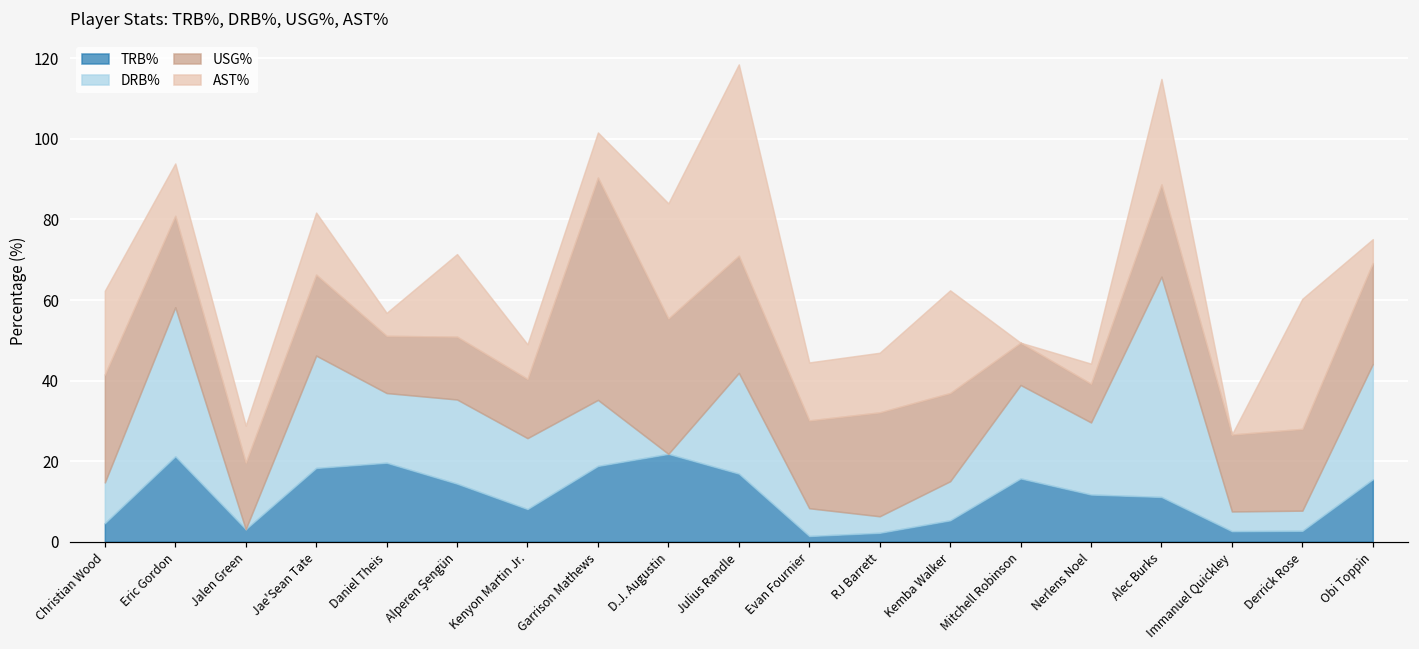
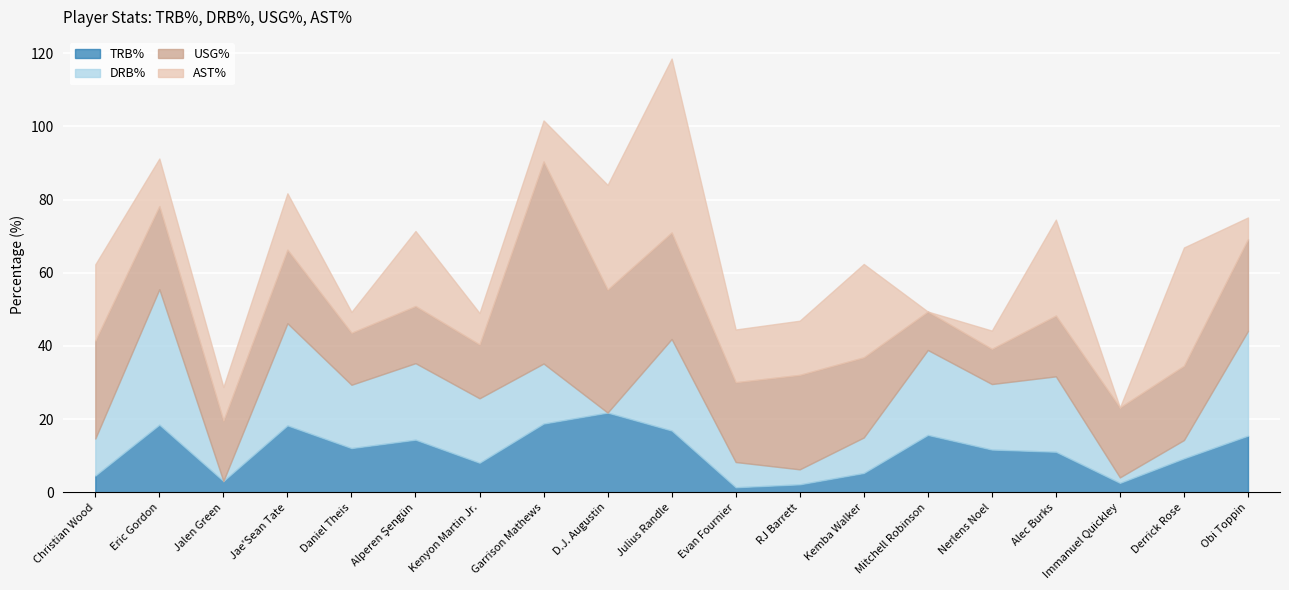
  {
    "TRB%": {
      "Christian Wood": 5,
-     "Eric Gordon": 21,
+     "Eric Gordon": 19,
      "Jae'Sean Tate": 18,
-     "Daniel Theis": 20,
+     "Daniel Theis": 12,
      "Alperen Şengün": 14,
      "Kenyon Martin Jr.": 8,
      "Garrison Mathews": 19,
      "Julius Randle": 17,
      "Evan Fournier": 1,
      "RJ Barrett": 2,
      "Kemba Walker": 5,
      "Mitchell Robinson": 16,
      "Nerlens Noel": 12,
      "Alec Burks": 11,
      "Immanuel Quickley": 3,
-     "Derrick Rose": 3,
+     "Derrick Rose": 9,
      "Obi Toppin": 16
    },
    "DRB%": {
      "Christian Wood": 10,
      "Eric Gordon": 37,
      "Jae'Sean Tate": 28,
      "Daniel Theis": 17,
      "Alperen Şengün": 21,
      "Kenyon Martin Jr.": 18,
      "Garrison Mathews": 16,
      "Julius Randle": 25,
      "Evan Fournier": 7,
      "RJ Barrett": 4,
      "Kemba Walker": 10,
      "Mitchell Robinson": 23,
      "Nerlens Noel": 18,
-     "Alec Burks": 55,
-     "Immanuel Quickley": 5,
+     "Alec Burks": 21,
+     "Immanuel Quickley": 1,
      "Derrick Rose": 5,
      "Obi Toppin": 29
    },
    "USG%": {
      "Christian Wood": 27,
      "Eric Gordon": 23,
      "Jalen Green": 17,
      "Jae'Sean Tate": 20,
      "Daniel Theis": 14,
      "Alperen Şengün": 16,
      "Kenyon Martin Jr.": 15,
      "Garrison Mathews": 55,
      "D.J. Augustin": 34,
      "Julius Randle": 29,
      "Evan Fournier": 22,
      "RJ Barrett": 26,
      "Kemba Walker": 22,
      "Nerlens Noel": 10,
-     "Alec Burks": 23,
+     "Alec Burks": 17,
      "Derrick Rose": 20,
      "Obi Toppin": 25
    },
    "AST%": {
      "Christian Wood": 21,
      "Eric Gordon": 13,
      "Jalen Green": 9,
      "Jae'Sean Tate": 15,
      "Daniel Theis": 6,
      "Alperen Şengün": 21,
      "Kenyon Martin Jr.": 9,
      "Garrison Mathews": 11,
      "D.J. Augustin": 29,
      "Julius Randle": 48,
      "Evan Fournier": 14,
      "RJ Barrett": 15,
      "Kemba Walker": 26,
      "Nerlens Noel": 5,
      "Alec Burks": 26,
      "Derrick Rose": 32,
      "Obi Toppin": 6
    }
  }
